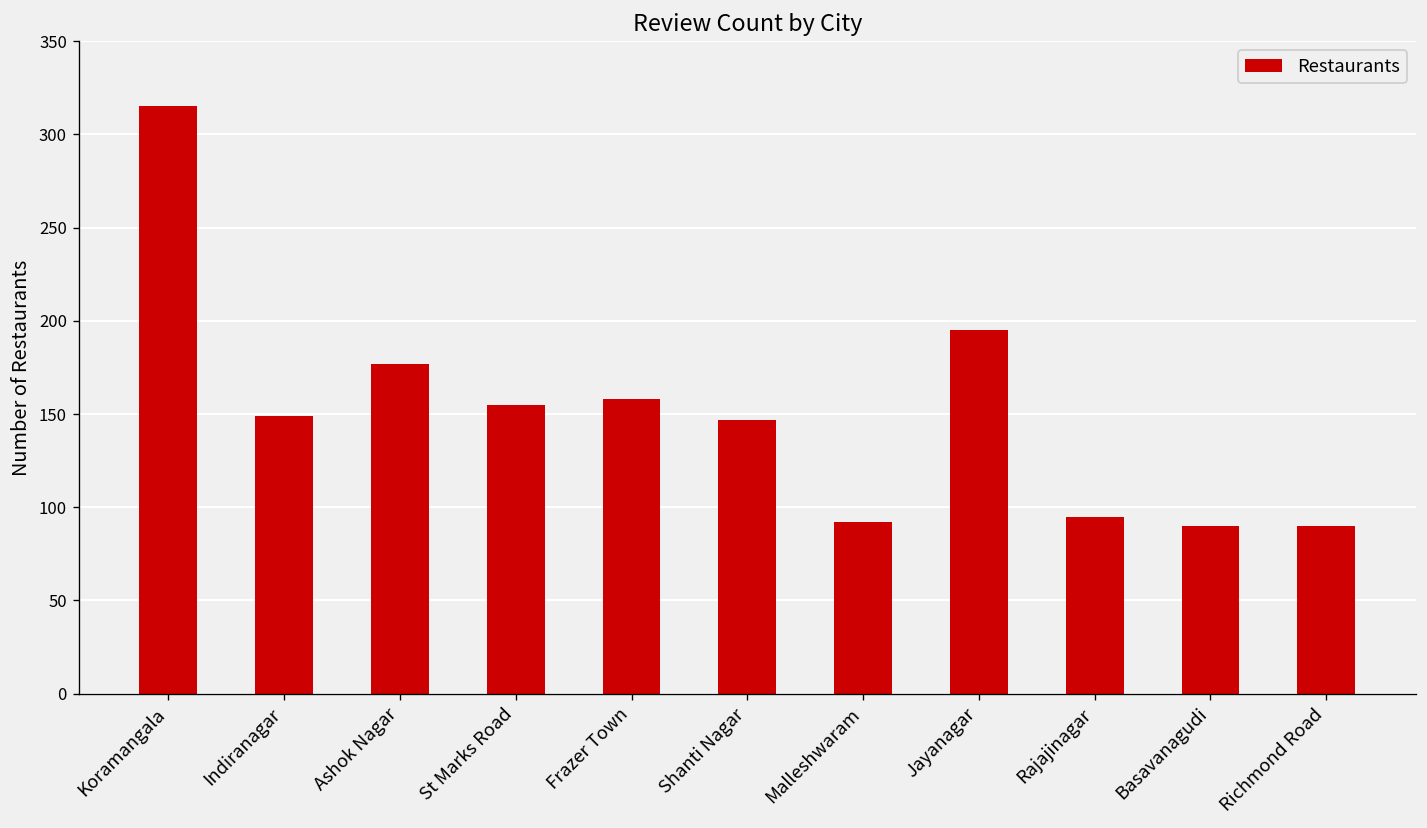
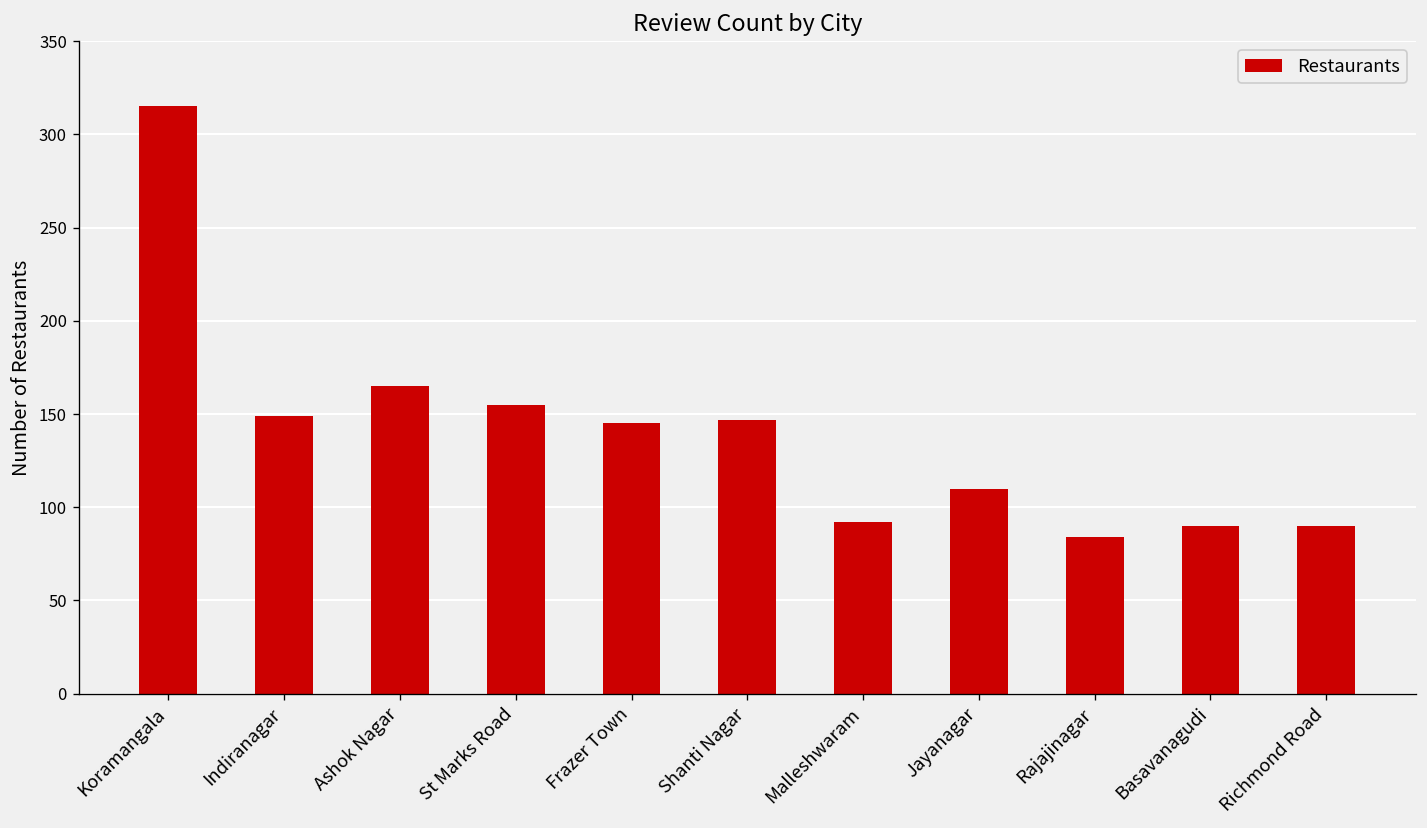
  {
    "Koramangala": 315,
    "Indiranagar": 149,
-   "Ashok Nagar": 177,
+   "Ashok Nagar": 165,
    "St Marks Road": 155,
-   "Frazer Town": 158,
+   "Frazer Town": 145,
    "Shanti Nagar": 147,
    "Malleshwaram": 92,
-   "Jayanagar": 195,
-   "Rajajinagar": 95,
+   "Jayanagar": 110,
+   "Rajajinagar": 84,
    "Basavanagudi": 90,
    "Richmond Road": 90
  }
